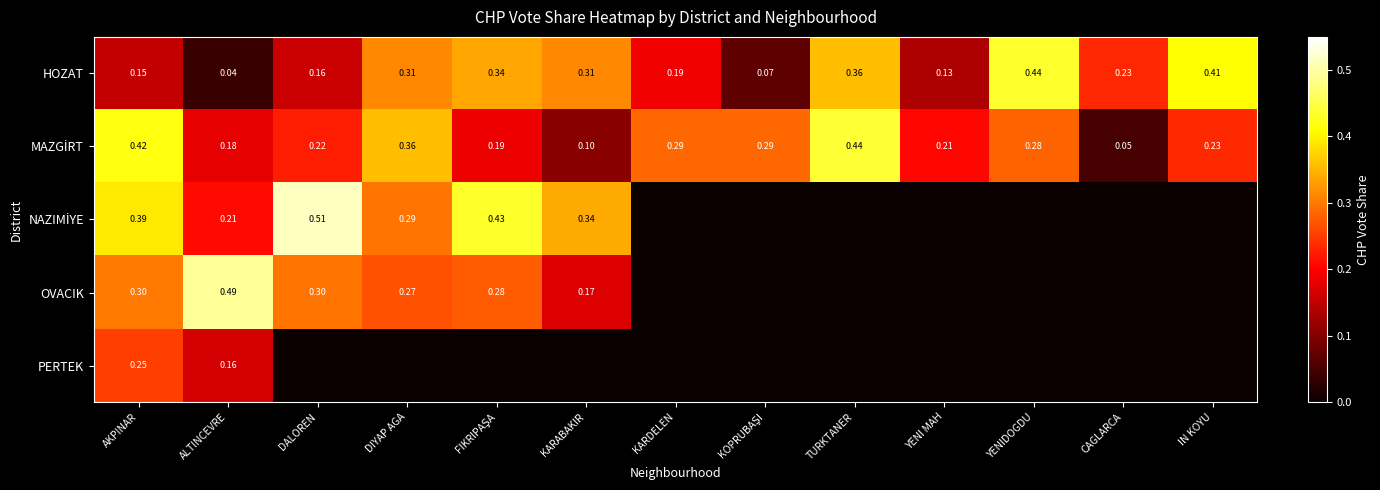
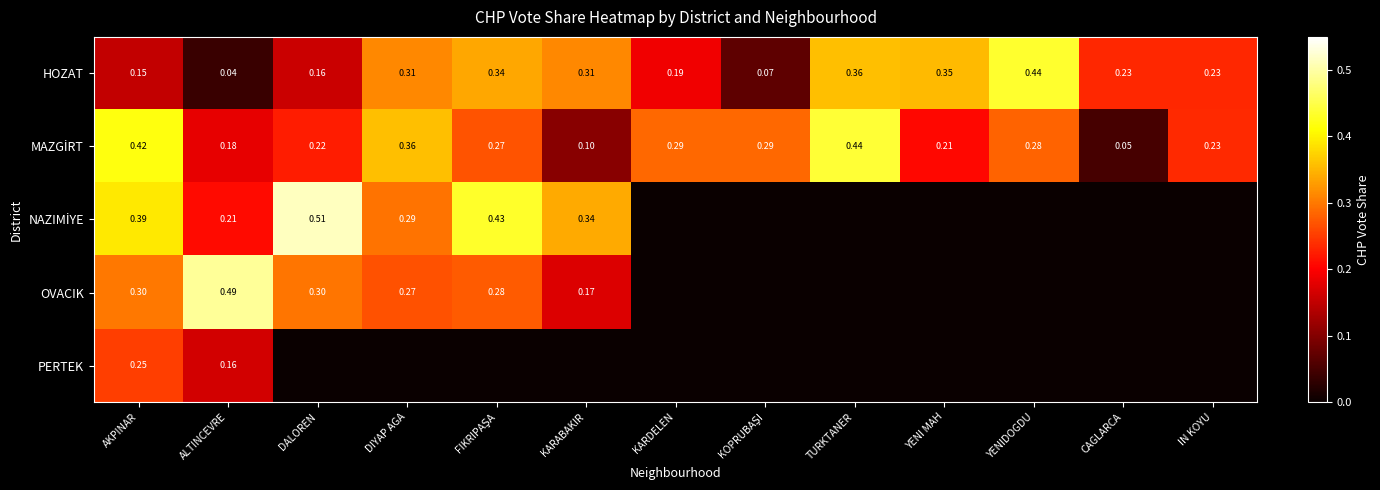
  {
    "HOZAT": {
      "AKPINAR": 0.15,
      "ALTINCEVRE": 0.04,
      "DALOREN": 0.16,
      "DIYAP AGA": 0.31,
      "FIKRIPAŞA": 0.34,
      "KARABAKIR": 0.31,
      "KARDELEN": 0.19,
      "KOPRUBAŞI": 0.07,
      "TURKTANER": 0.36,
-     "YENI MAH": 0.13,
+     "YENI MAH": 0.35,
      "YENIDOGDU": 0.44,
      "CAGLARCA": 0.23,
-     "IN KOYU": 0.41
+     "IN KOYU": 0.23
    },
    "MAZGİRT": {
      "AKPINAR": 0.42,
      "ALTINCEVRE": 0.18,
      "DALOREN": 0.22,
      "DIYAP AGA": 0.36,
-     "FIKRIPAŞA": 0.19,
+     "FIKRIPAŞA": 0.27,
      "KARABAKIR": 0.10,
      "KARDELEN": 0.29,
      "KOPRUBAŞI": 0.29,
      "TURKTANER": 0.44,
      "YENI MAH": 0.21,
      "YENIDOGDU": 0.28,
      "CAGLARCA": 0.05,
      "IN KOYU": 0.23
    },
    "NAZIMİYE": {
      "AKPINAR": 0.39,
      "ALTINCEVRE": 0.21,
      "DALOREN": 0.51,
      "DIYAP AGA": 0.29,
      "FIKRIPAŞA": 0.43,
      "KARABAKIR": 0.34
    },
    "OVACIK": {
      "AKPINAR": 0.30,
      "ALTINCEVRE": 0.49,
      "DALOREN": 0.30,
      "DIYAP AGA": 0.27,
      "FIKRIPAŞA": 0.28,
      "KARABAKIR": 0.17
    },
    "PERTEK": {
      "AKPINAR": 0.25,
      "ALTINCEVRE": 0.16
    }
  }
